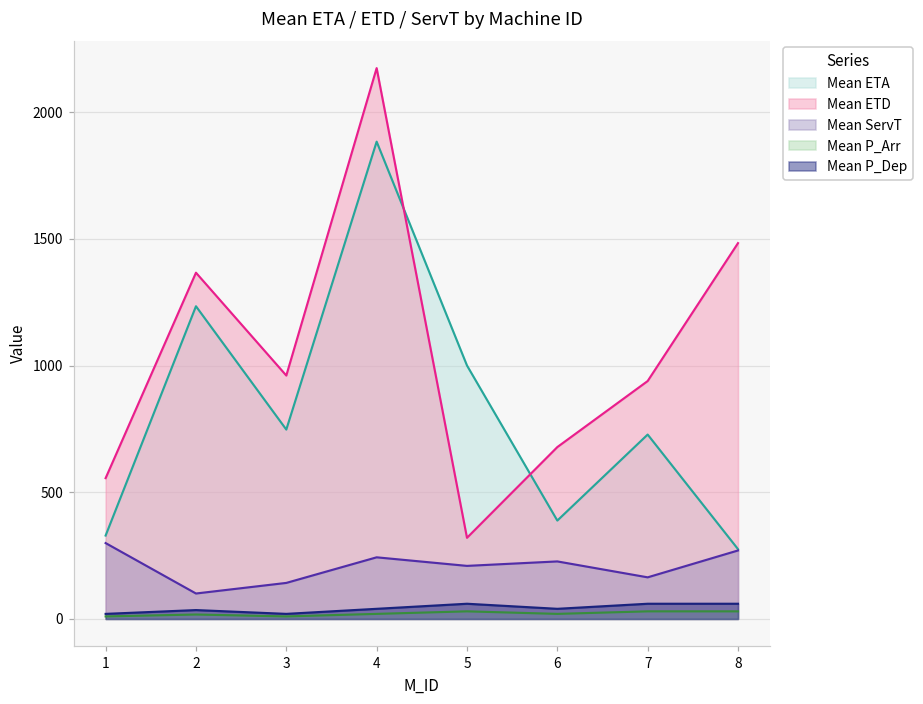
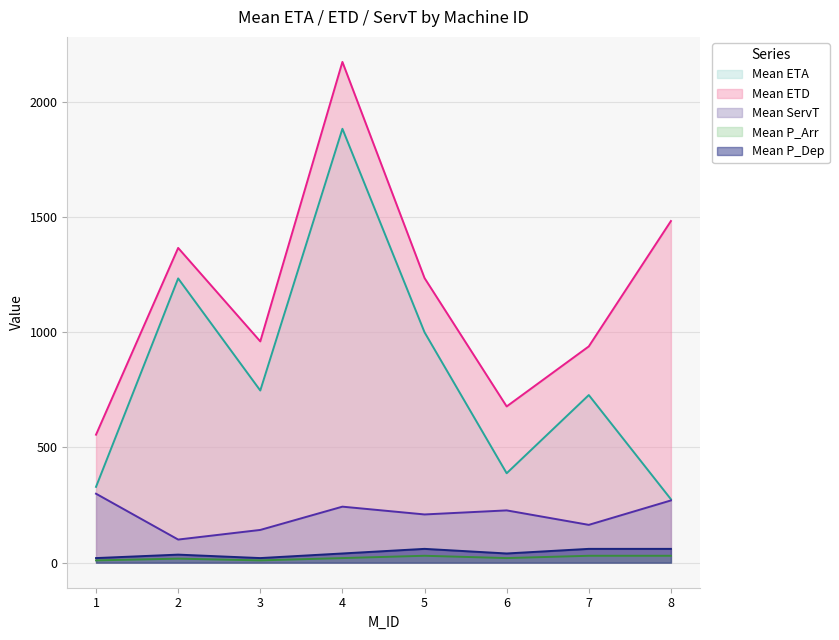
  {
    "Mean ETD": {
      "1": 560,
      "2": 1370,
      "3": 960,
      "4": 2170,
-     "5": 320,
+     "5": 1240,
      "6": 680,
      "7": 940,
      "8": 1480
    },
    "Mean P_Dep": {
      "2": 40,
      "4": 40,
      "5": 60,
      "6": 40,
      "7": 60,
      "8": 60
    }
  }
